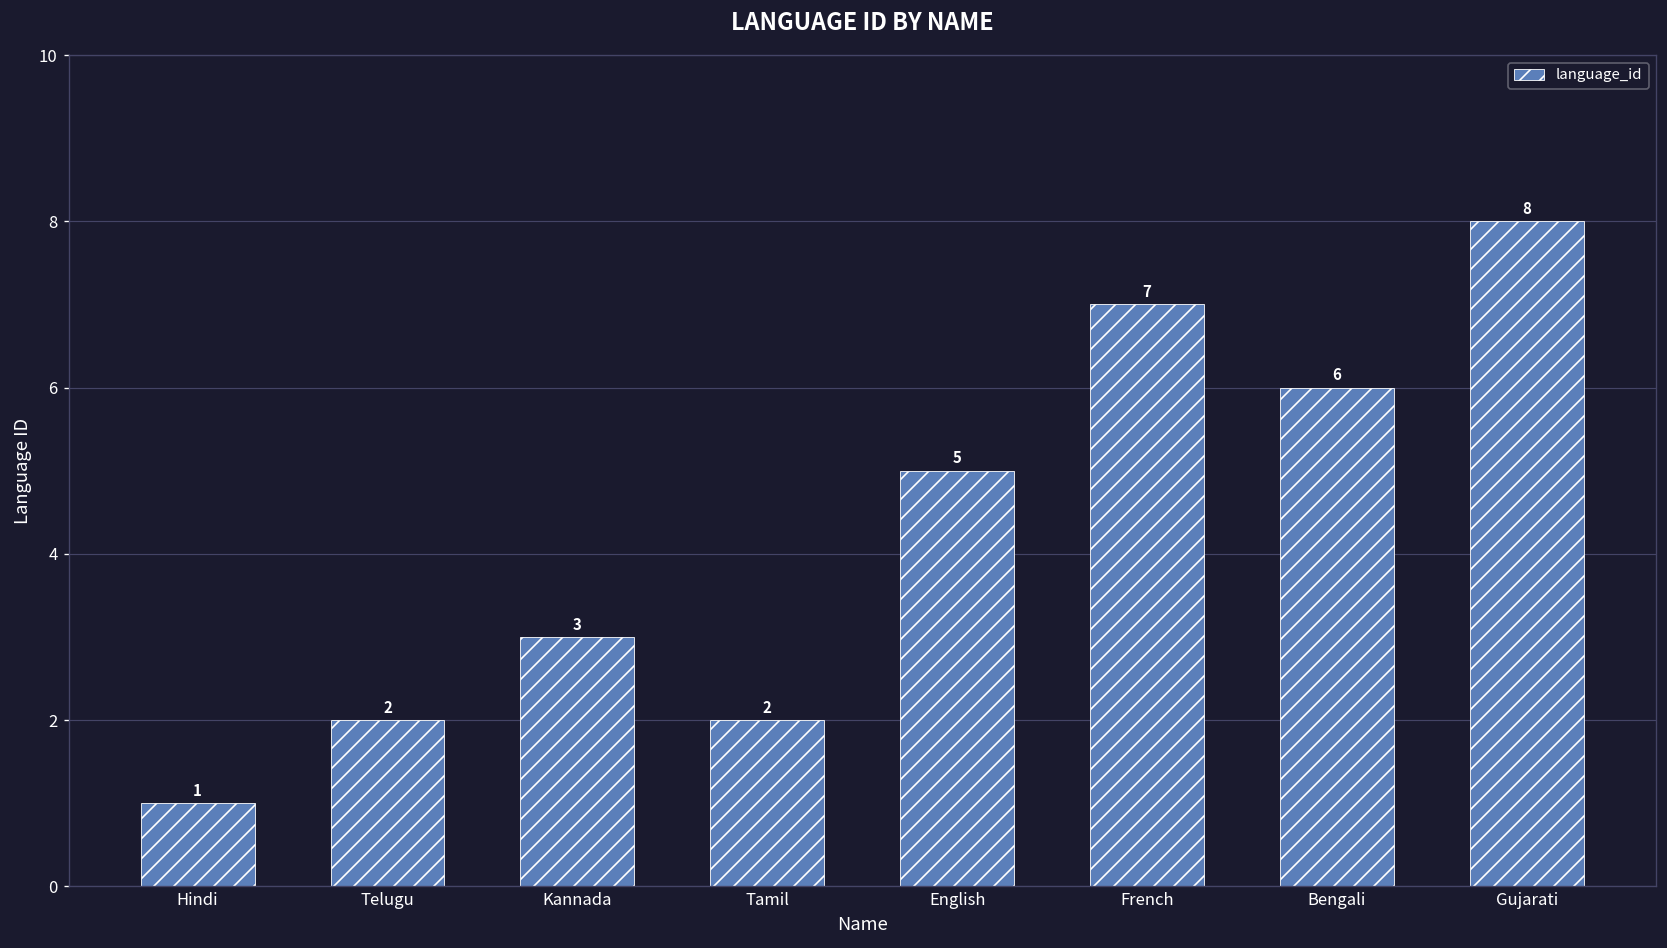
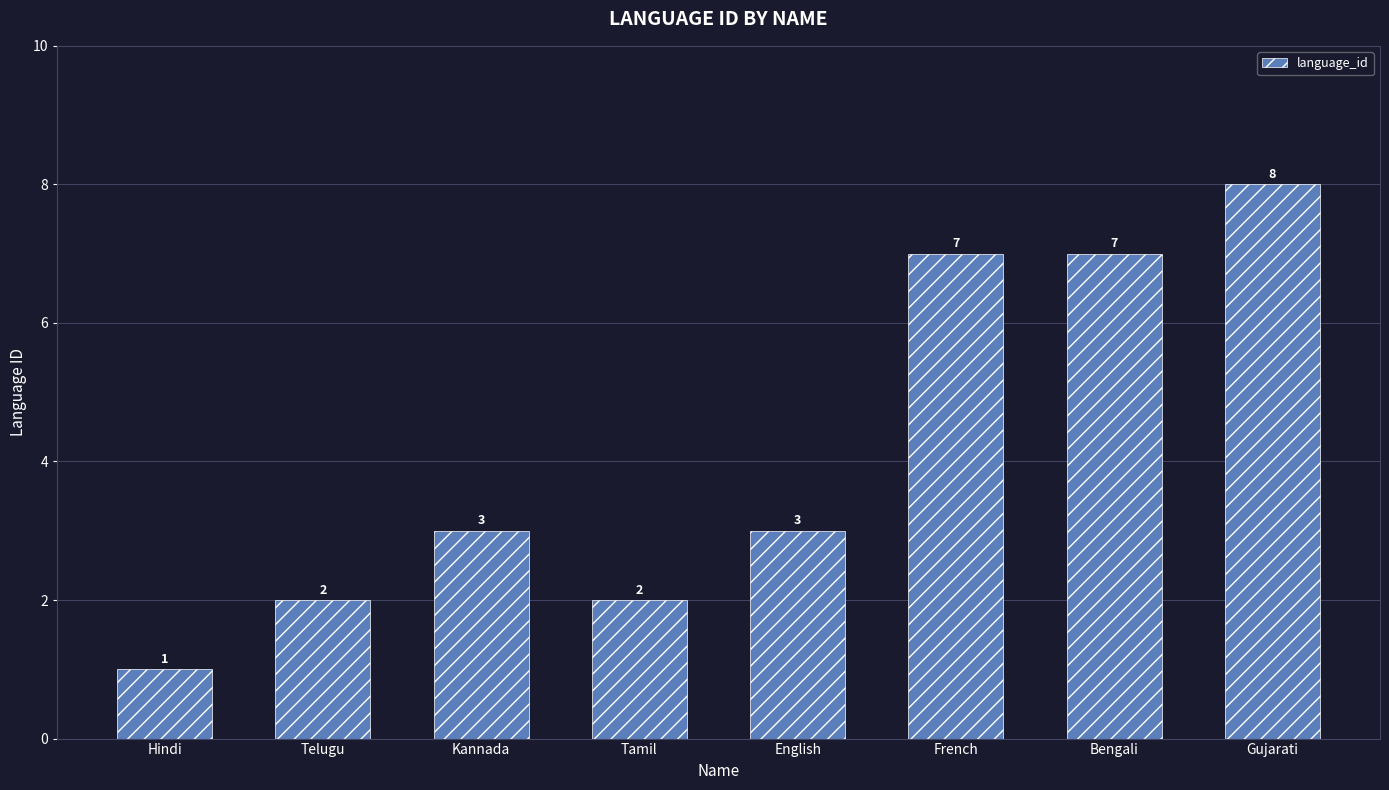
  {
    "Hindi": 1,
    "Telugu": 2,
    "Kannada": 3,
    "Tamil": 2,
-   "English": 5,
+   "English": 3,
    "French": 7,
-   "Bengali": 6,
+   "Bengali": 7,
    "Gujarati": 8
  }
